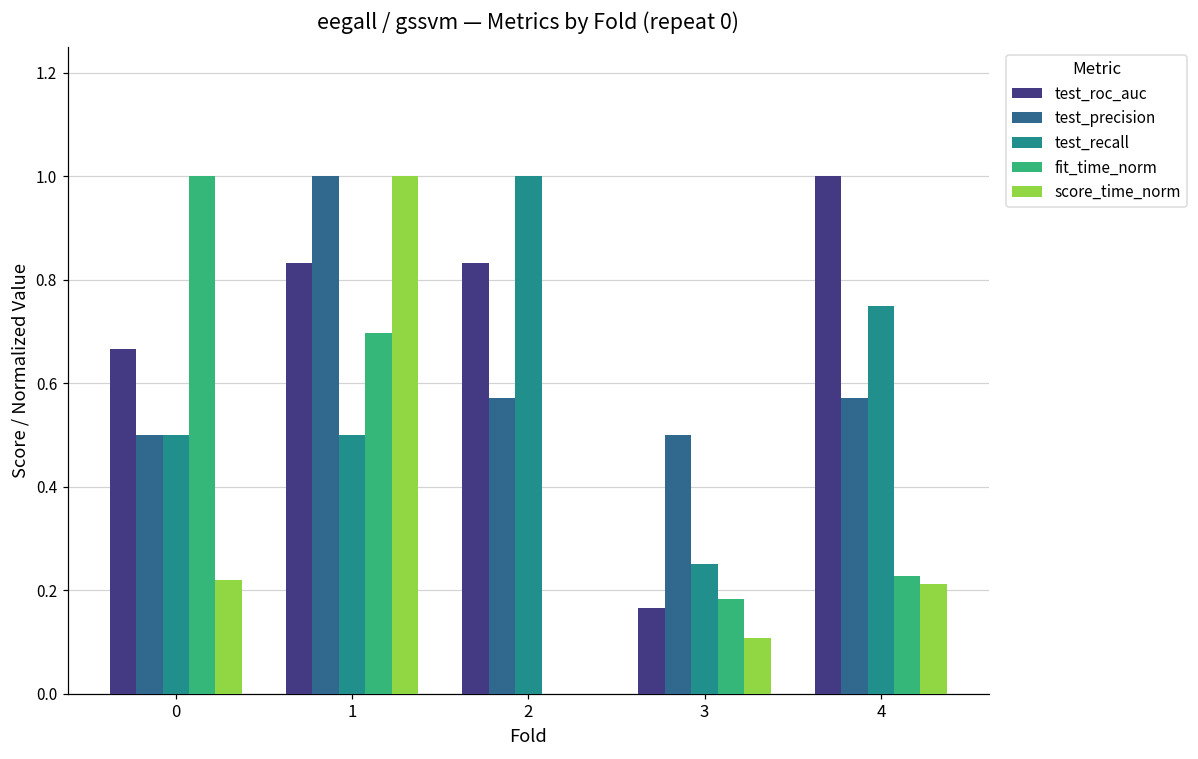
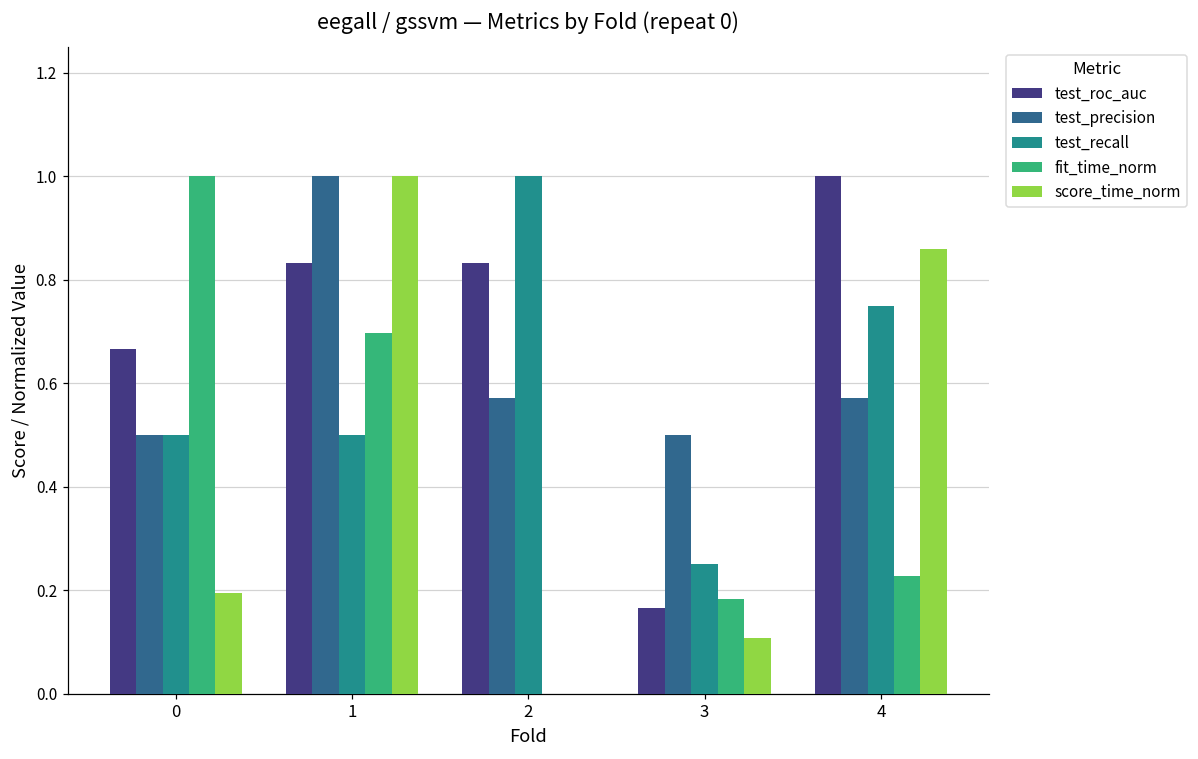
  {
    "score_time_norm": {
-     "0": 0.22,
+     "0": 0.20,
      "1": 1.00,
      "2": 0.00,
      "3": 0.11,
-     "4": 0.21
+     "4": 0.86
    }
  }
